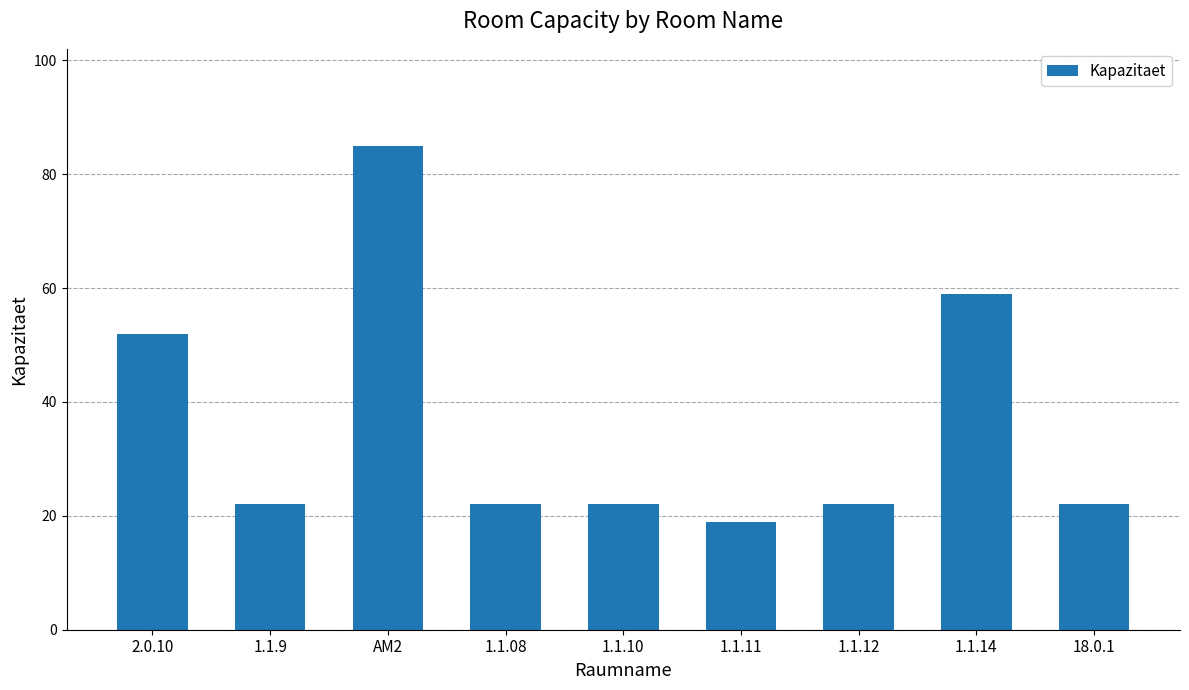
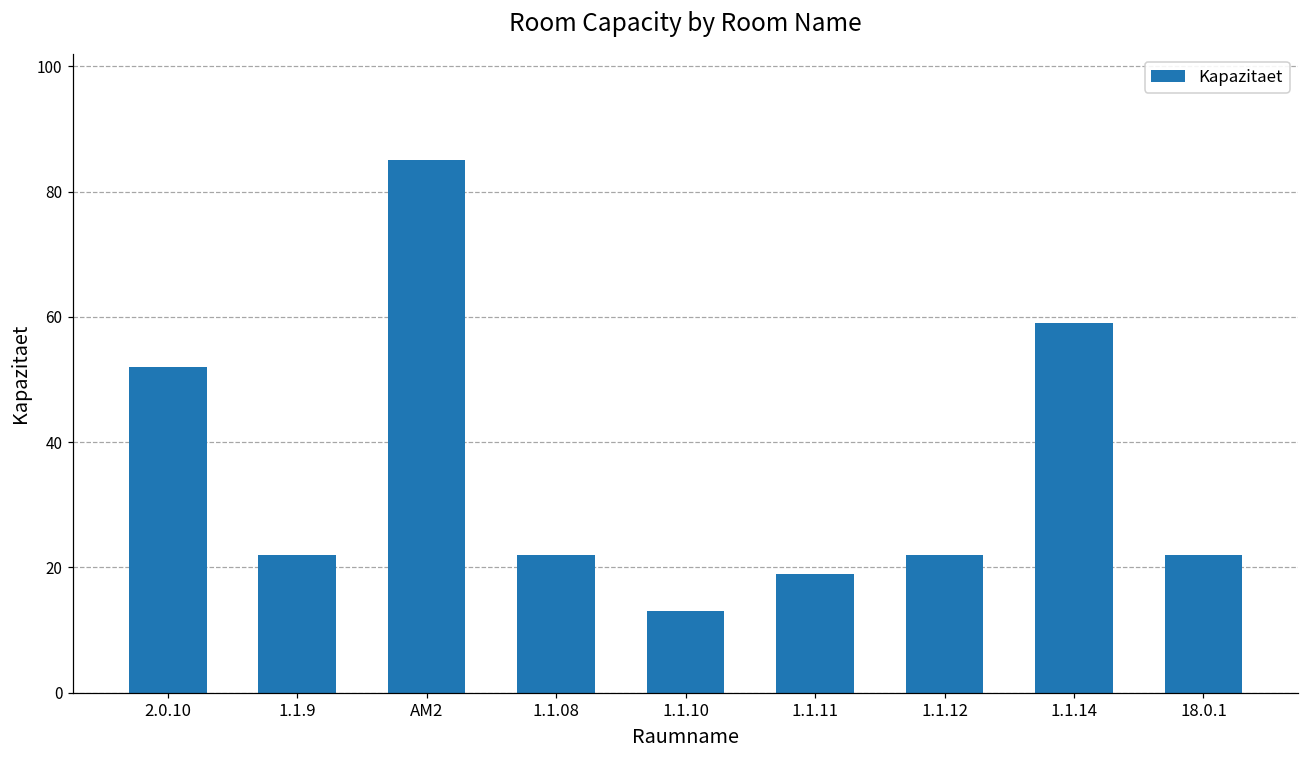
  {
    "2.0.10": 52,
    "1.1.9": 22,
    "AM2": 85,
    "1.1.08": 22,
-   "1.1.10": 22,
+   "1.1.10": 13,
    "1.1.11": 19,
    "1.1.12": 22,
    "1.1.14": 59,
    "18.0.1": 22
  }
